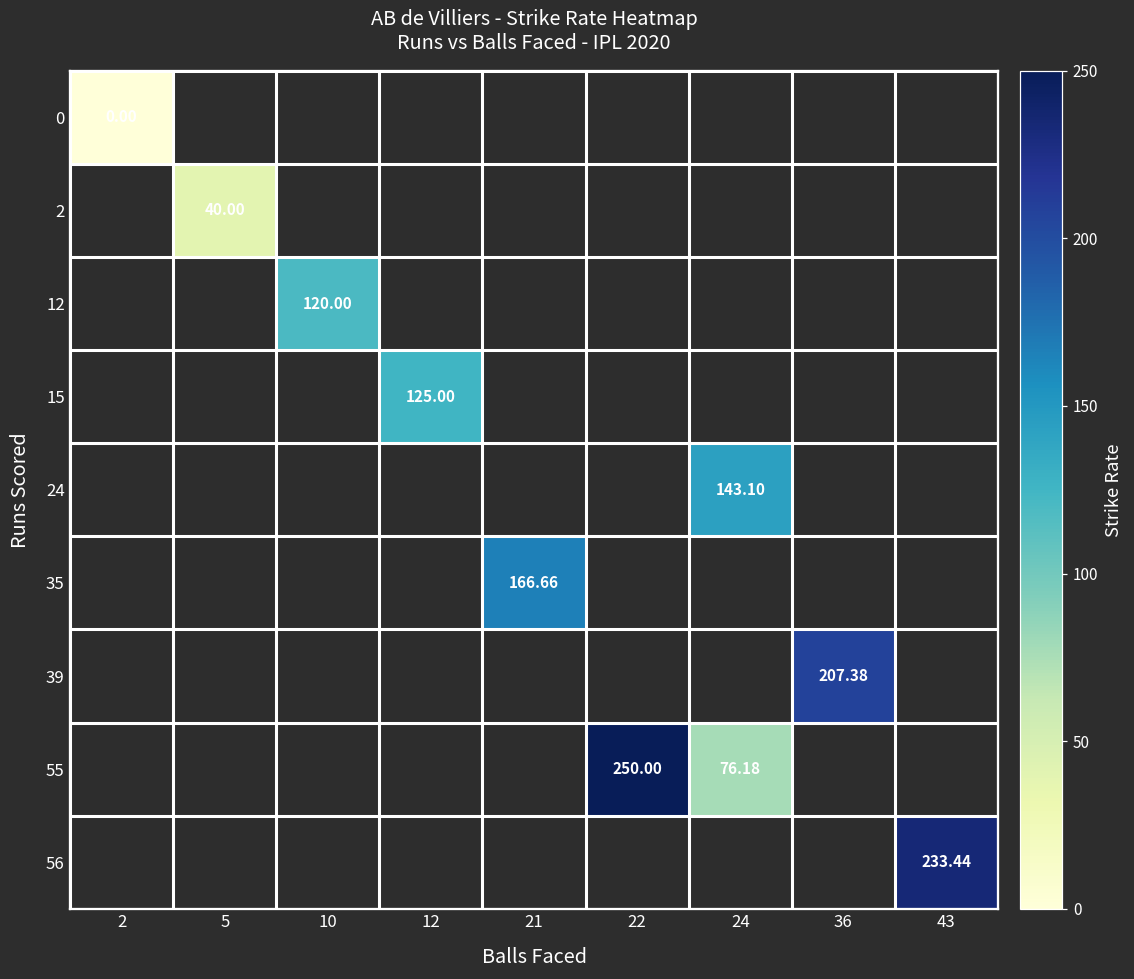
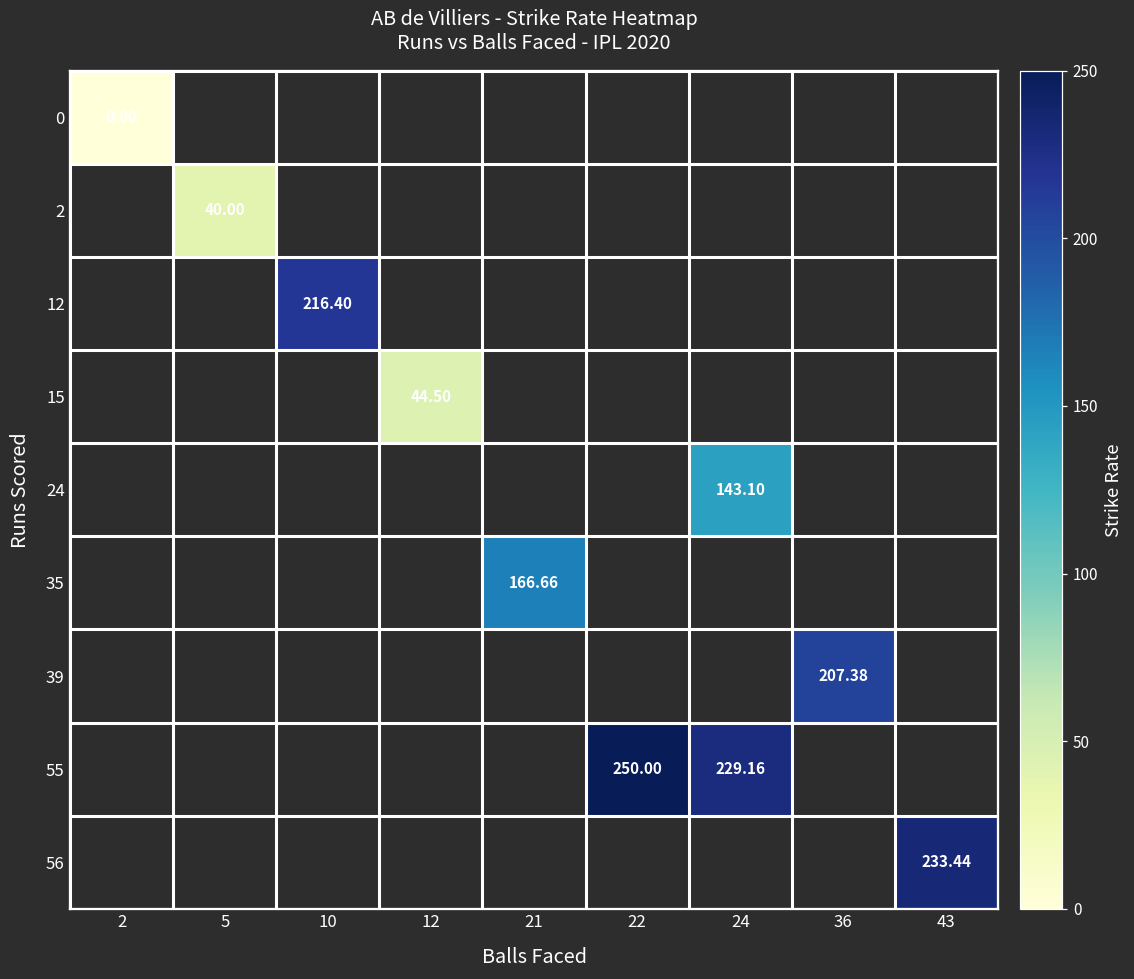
  {
    "2": {
      "5": 40.00
    },
    "12": {
-     "10": 120.00
+     "10": 216.40
    },
    "15": {
-     "12": 125.00
+     "12": 44.50
    },
    "24": {
      "24": 143.10
    },
    "35": {
      "21": 166.66
    },
    "39": {
      "36": 207.38
    },
    "55": {
      "22": 250.00,
-     "24": 76.18
+     "24": 229.16
    },
    "56": {
      "43": 233.44
    }
  }
